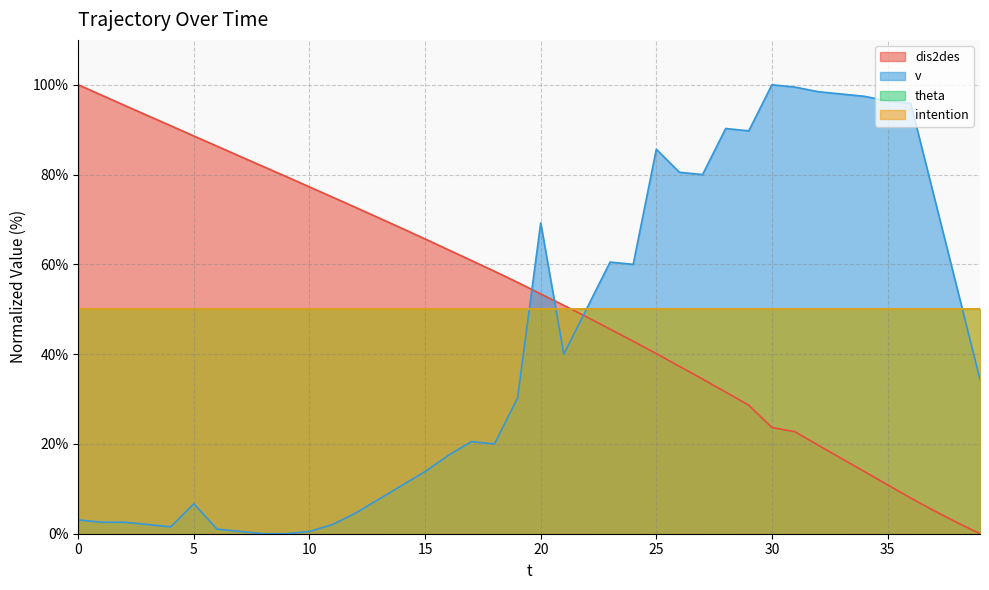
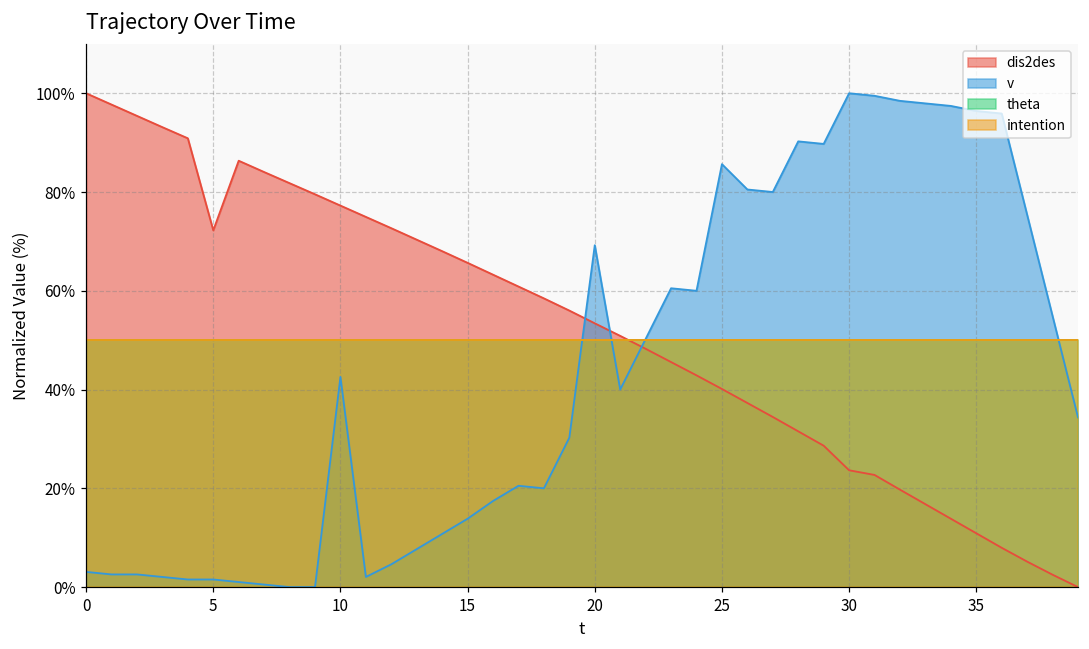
  {
    "dis2des": {
      "0": "100%",
-     "5": "89%",
+     "5": "72%",
      "10": "77%",
      "15": "66%",
      "20": "53%",
      "25": "40%",
      "30": "24%",
      "35": "11%"
    },
    "v": {
      "0": "3%",
-     "5": "7%",
-     "10": "1%",
+     "5": "2%",
+     "10": "43%",
      "15": "14%",
      "20": "69%",
      "25": "86%",
      "30": "100%"
    },
    "intention": {
      "0": "50%",
      "5": "50%",
      "10": "50%",
      "15": "50%",
      "20": "50%",
      "25": "50%",
      "30": "50%",
      "35": "50%"
    }
  }
